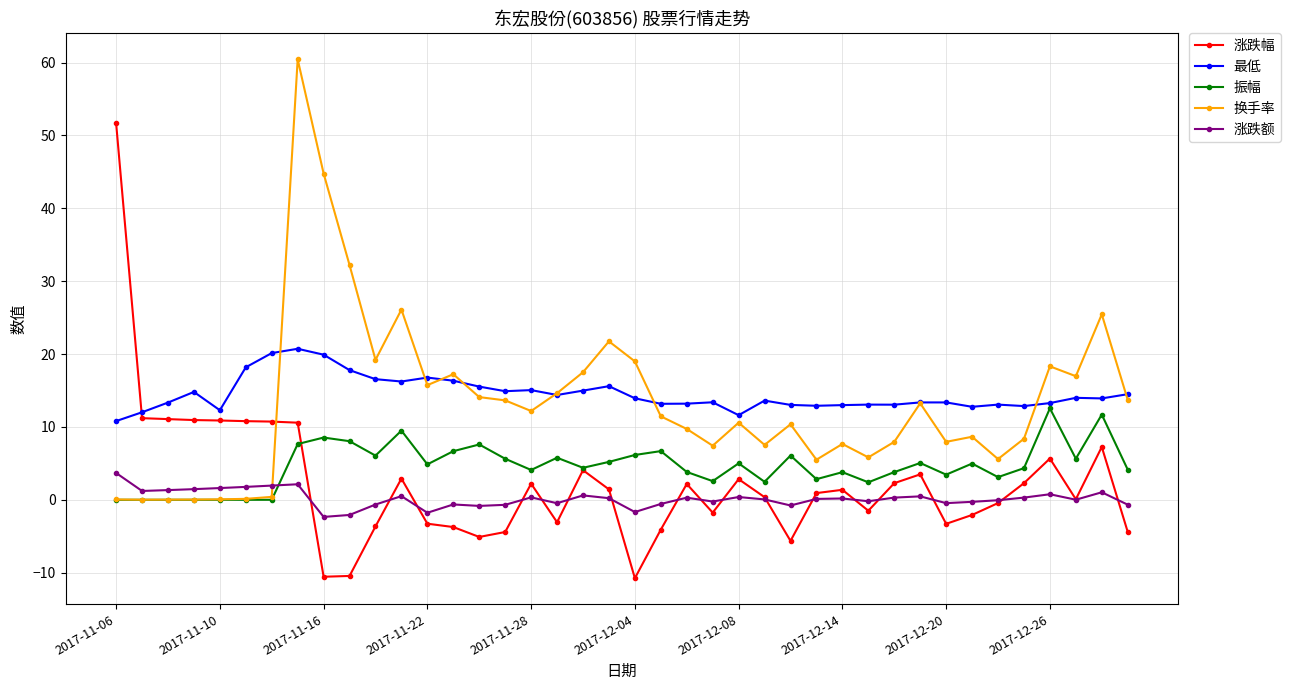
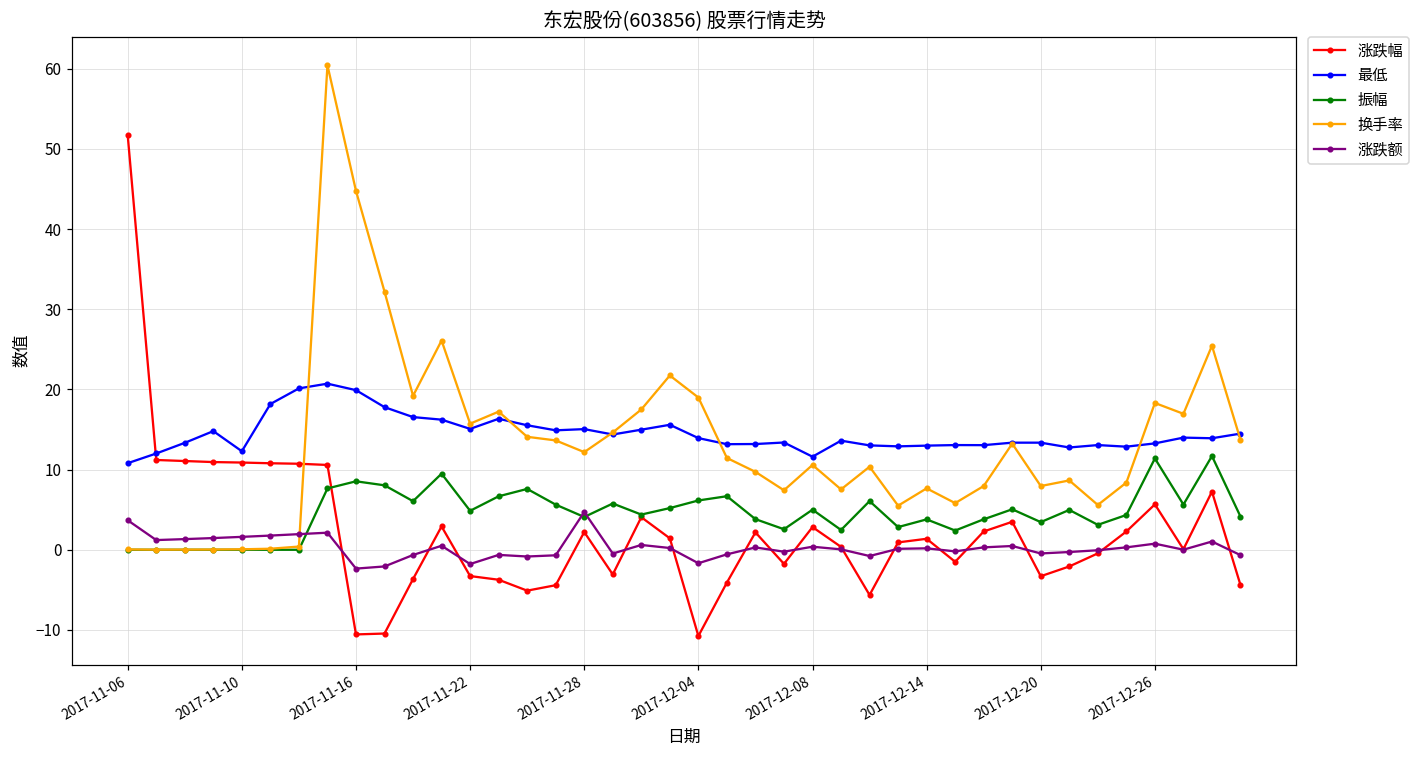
  {
    "涨跌幅": {
      "2017-11-06": 52,
      "2017-11-10": 11,
      "2017-11-16": -11,
      "2017-11-22": -3,
      "2017-11-28": 2,
      "2017-12-04": -11,
      "2017-12-08": 3,
      "2017-12-14": 1,
      "2017-12-20": -3,
      "2017-12-26": 6
    },
    "最低": {
      "2017-11-06": 11,
      "2017-11-10": 12,
      "2017-11-16": 20,
-     "2017-11-22": 17,
+     "2017-11-22": 15,
      "2017-11-28": 15,
      "2017-12-04": 14,
      "2017-12-08": 12,
      "2017-12-14": 13,
      "2017-12-20": 13,
      "2017-12-26": 13
    },
    "振幅": {
      "2017-11-16": 9,
      "2017-11-22": 5,
      "2017-11-28": 4,
      "2017-12-04": 6,
      "2017-12-08": 5,
      "2017-12-14": 4,
      "2017-12-20": 3,
-     "2017-12-26": 13
+     "2017-12-26": 11
    },
    "换手率": {
      "2017-11-16": 45,
      "2017-11-22": 16,
      "2017-11-28": 12,
      "2017-12-04": 19,
      "2017-12-08": 11,
      "2017-12-14": 8,
      "2017-12-20": 8,
      "2017-12-26": 18
    },
    "涨跌额": {
      "2017-11-06": 4,
      "2017-11-10": 2,
      "2017-11-16": -2,
      "2017-11-22": -2,
-     "2017-11-28": 0,
+     "2017-11-28": 5,
      "2017-12-04": -2,
      "2017-12-08": 0,
      "2017-12-14": 0,
      "2017-12-20": 0,
      "2017-12-26": 1
    }
  }
